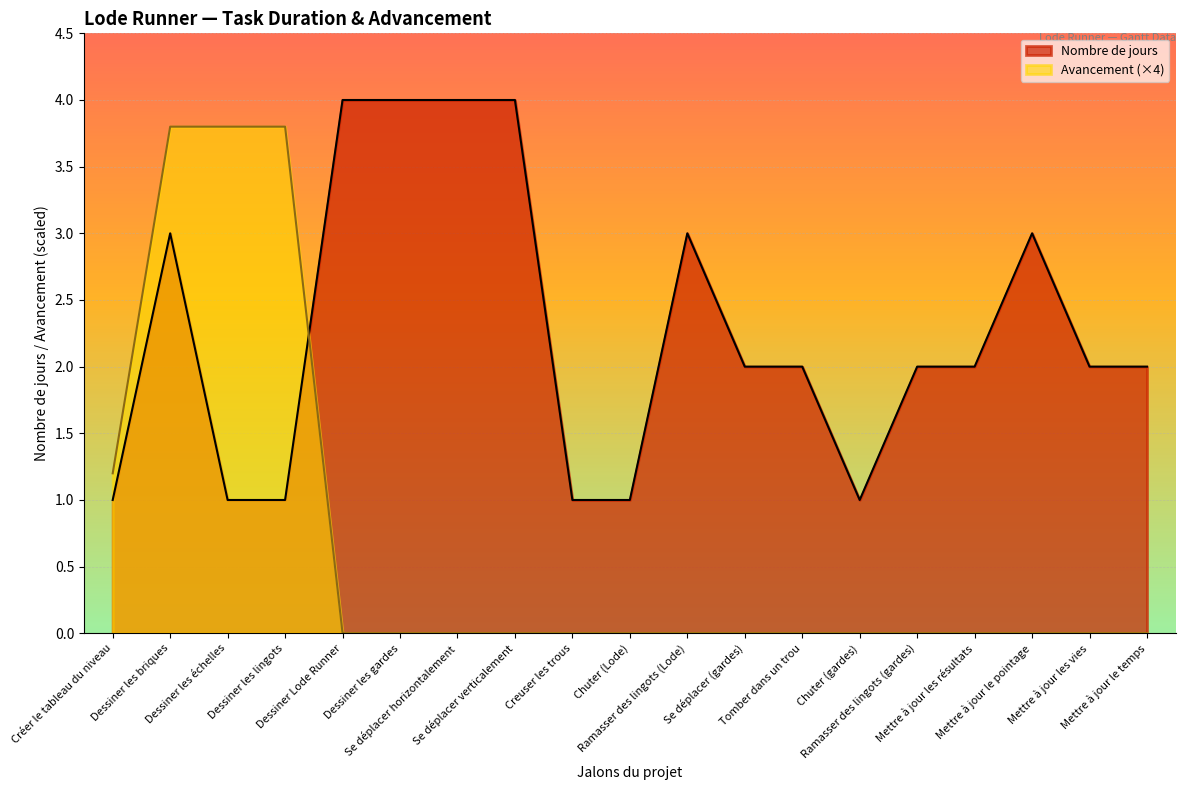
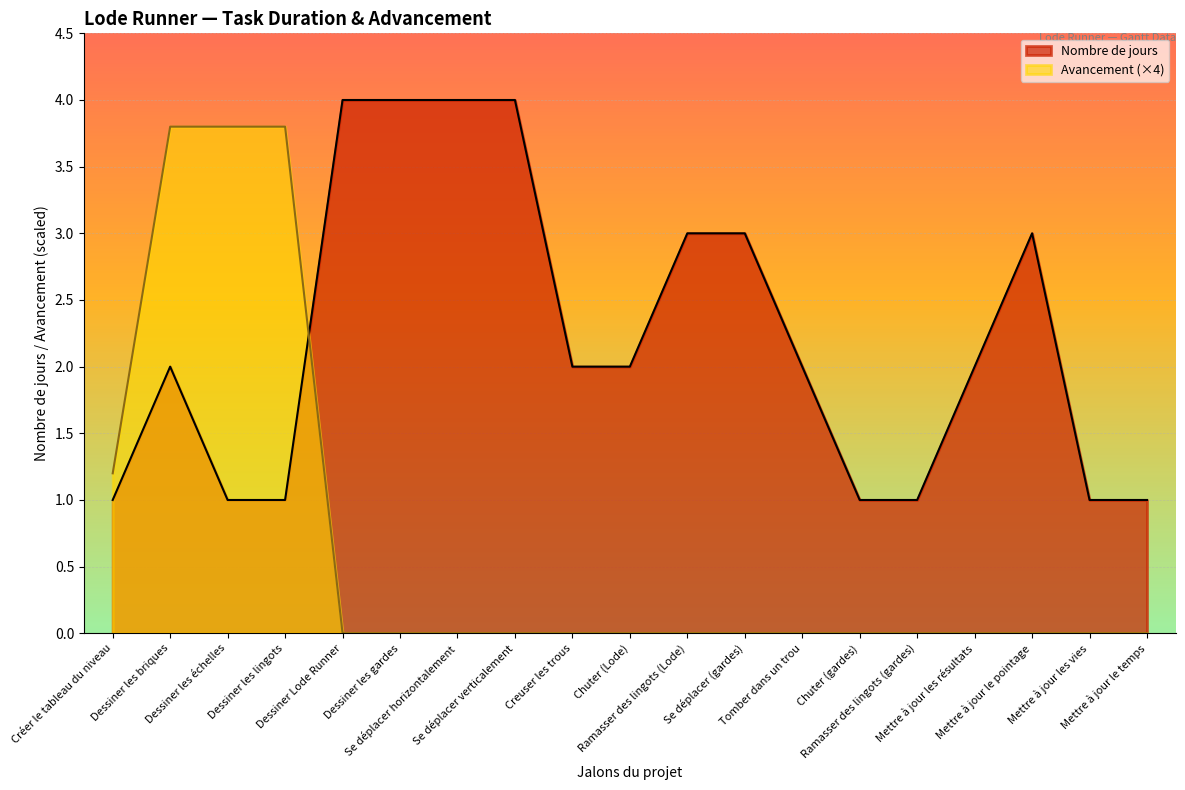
  {
    "Nombre de jours": {
      "Créer le tableau du niveau": 1,
-     "Dessiner les briques": 3,
+     "Dessiner les briques": 2,
      "Dessiner les échelles": 1,
      "Dessiner les lingots": 1,
      "Dessiner Lode Runner": 4,
      "Dessiner les gardes": 4,
      "Se déplacer horizontalement": 4,
      "Se déplacer verticalement": 4,
-     "Creuser les trous": 1,
-     "Chuter (Lode)": 1,
+     "Creuser les trous": 2,
+     "Chuter (Lode)": 2,
      "Ramasser des lingots (Lode)": 3,
-     "Se déplacer (gardes)": 2,
+     "Se déplacer (gardes)": 3,
      "Tomber dans un trou": 2,
      "Chuter (gardes)": 1,
-     "Ramasser des lingots (gardes)": 2,
+     "Ramasser des lingots (gardes)": 1,
      "Mettre à jour les résultats": 2,
      "Mettre à jour le pointage": 3,
-     "Mettre à jour les vies": 2,
-     "Mettre à jour le temps": 2
+     "Mettre à jour les vies": 1,
+     "Mettre à jour le temps": 1
    },
    "Avancement (×4)": {
      "Créer le tableau du niveau": 1.20,
      "Dessiner les briques": 3.80,
      "Dessiner les échelles": 3.80,
      "Dessiner les lingots": 3.80,
      "Dessiner Lode Runner": 0,
      "Dessiner les gardes": 0,
      "Se déplacer horizontalement": 0,
      "Se déplacer verticalement": 0,
      "Creuser les trous": 0,
      "Chuter (Lode)": 0,
      "Ramasser des lingots (Lode)": 0,
      "Se déplacer (gardes)": 0,
      "Tomber dans un trou": 0,
      "Chuter (gardes)": 0,
      "Ramasser des lingots (gardes)": 0,
      "Mettre à jour les résultats": 0,
      "Mettre à jour le pointage": 0,
      "Mettre à jour les vies": 0,
      "Mettre à jour le temps": 0
    }
  }
